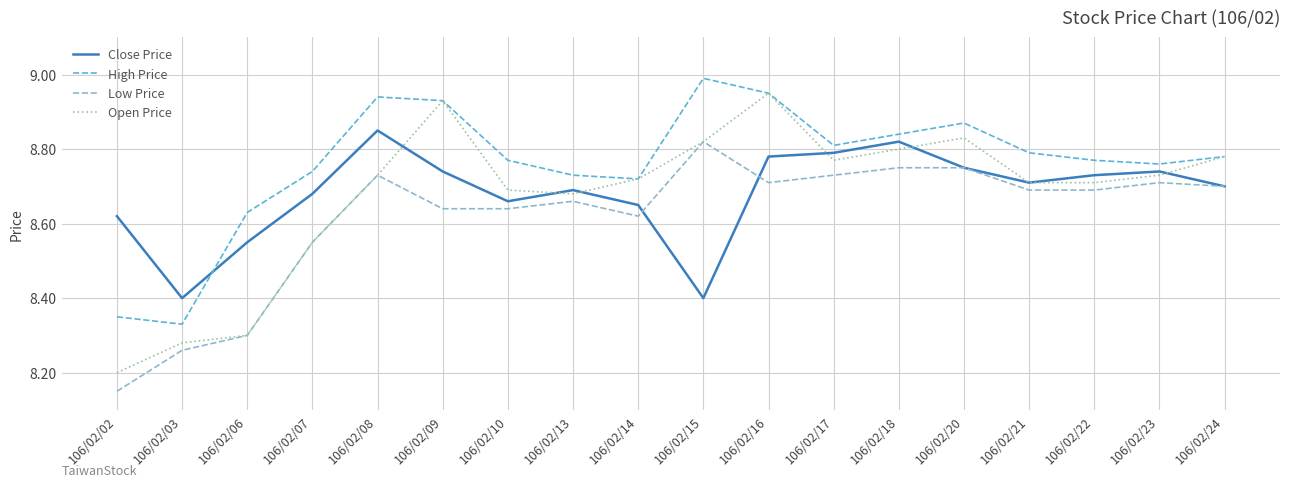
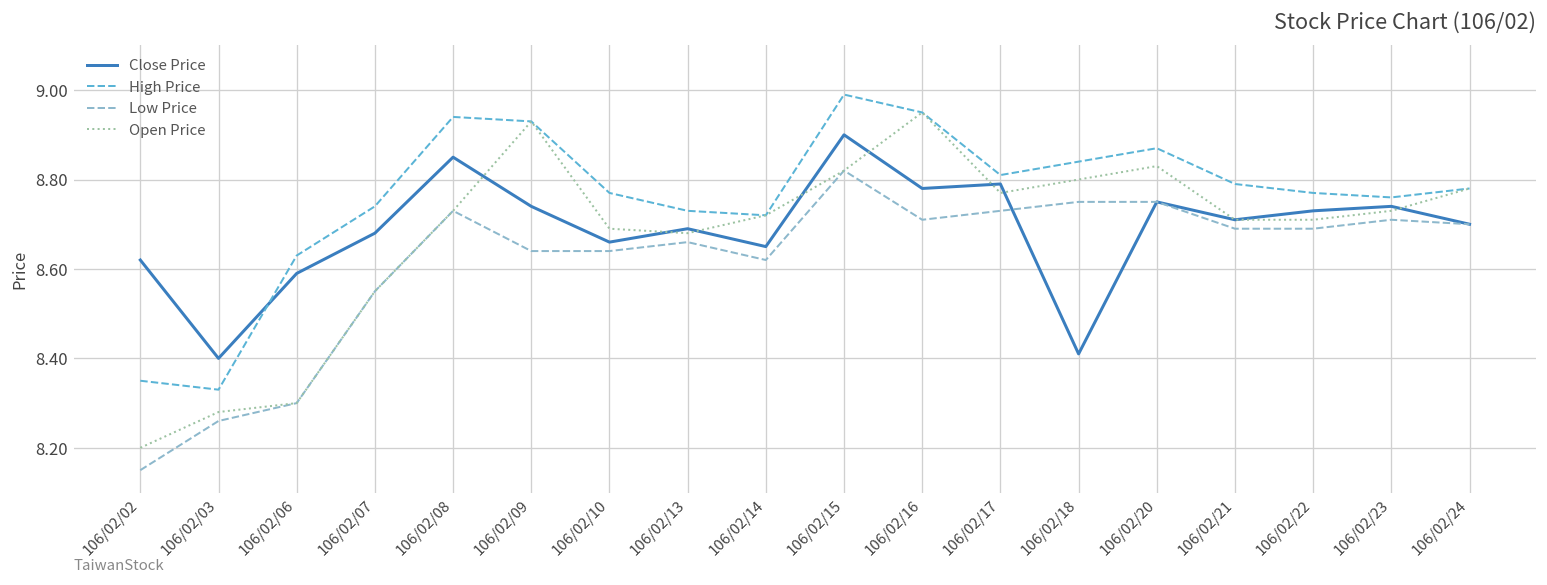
  {
    "Close Price": {
      "106/02/02": 8.62,
      "106/02/03": 8.40,
-     "106/02/06": 8.55,
+     "106/02/06": 8.59,
      "106/02/07": 8.68,
      "106/02/08": 8.85,
      "106/02/09": 8.74,
      "106/02/10": 8.66,
      "106/02/13": 8.69,
      "106/02/14": 8.65,
-     "106/02/15": 8.4,
+     "106/02/15": 8.9,
      "106/02/16": 8.78,
      "106/02/17": 8.79,
-     "106/02/18": 8.82,
+     "106/02/18": 8.41,
      "106/02/22": 8.73,
      "106/02/23": 8.74
    }
  }
